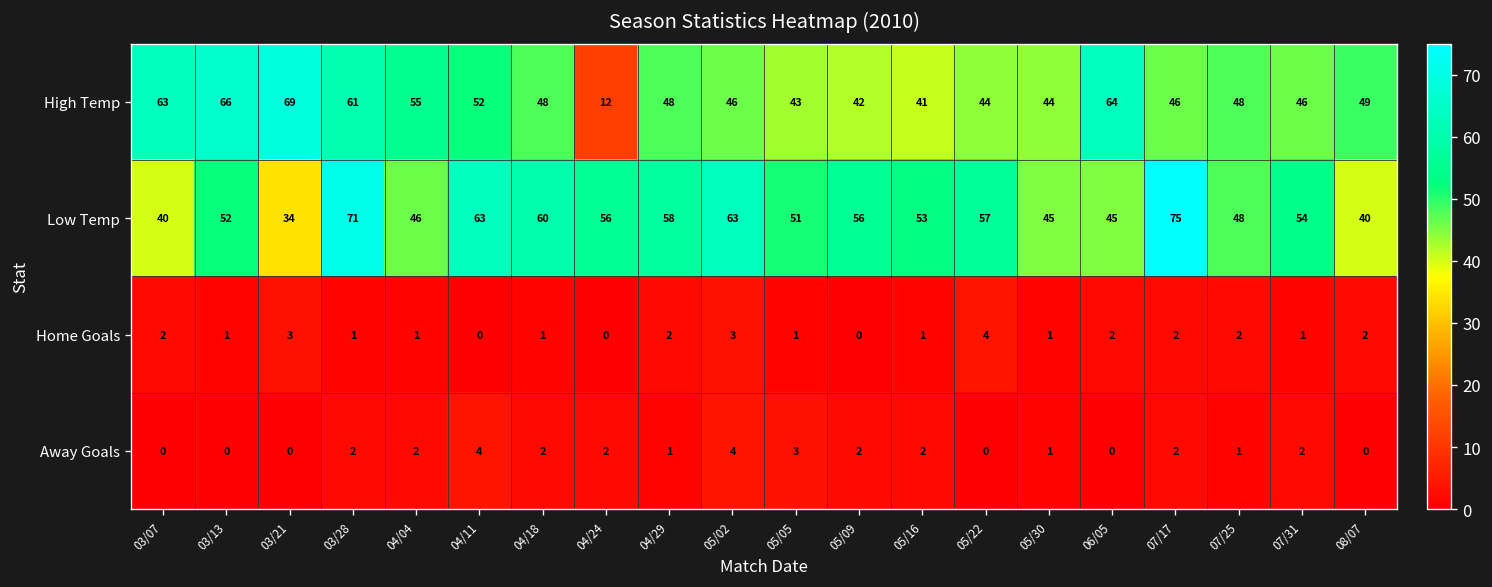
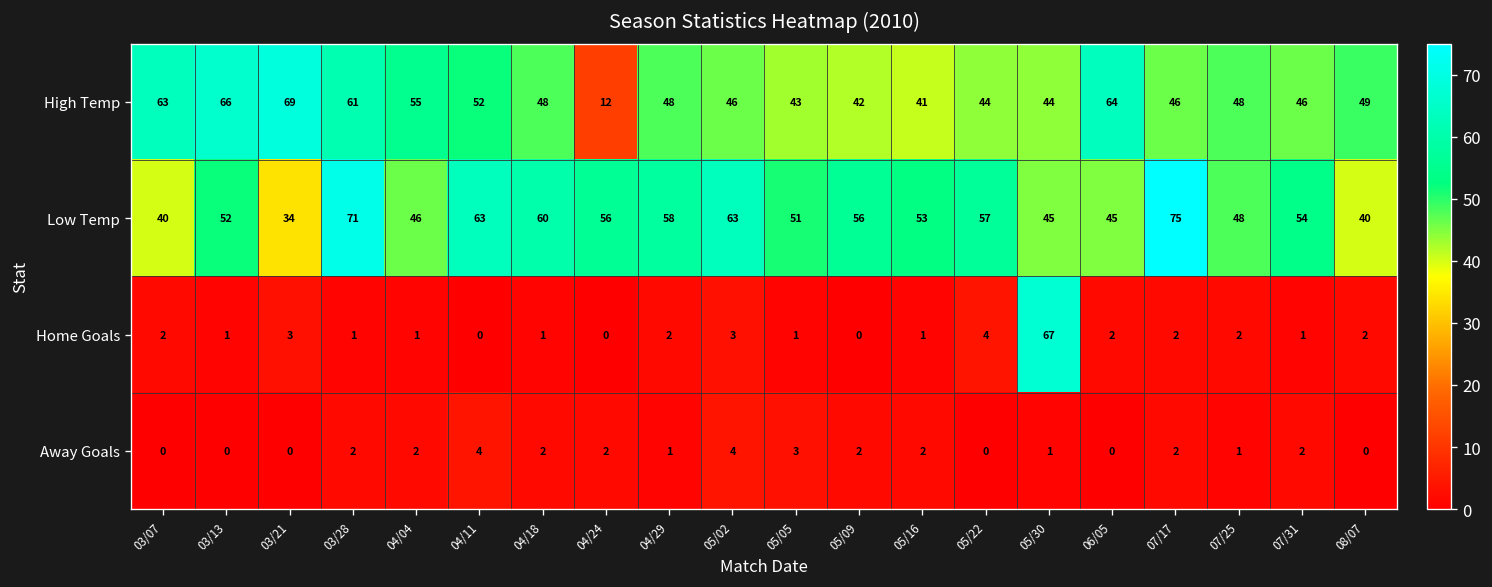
  {
    "High Temp": {
      "03/07": 63,
      "03/13": 66,
      "03/21": 69,
      "03/28": 61,
      "04/04": 55,
      "04/11": 52,
      "04/18": 48,
      "04/24": 12,
      "04/29": 48,
      "05/02": 46,
      "05/05": 43,
      "05/09": 42,
      "05/16": 41,
      "05/22": 44,
      "05/30": 44,
      "06/05": 64,
      "07/17": 46,
      "07/25": 48,
      "07/31": 46,
      "08/07": 49
    },
    "Low Temp": {
      "03/07": 40,
      "03/13": 52,
      "03/21": 34,
      "03/28": 71,
      "04/04": 46,
      "04/11": 63,
      "04/18": 60,
      "04/24": 56,
      "04/29": 58,
      "05/02": 63,
      "05/05": 51,
      "05/09": 56,
      "05/16": 53,
      "05/22": 57,
      "05/30": 45,
      "06/05": 45,
      "07/17": 75,
      "07/25": 48,
      "07/31": 54,
      "08/07": 40
    },
    "Home Goals": {
      "03/07": 2,
      "03/13": 1,
      "03/21": 3,
      "03/28": 1,
      "04/04": 1,
      "04/11": 0,
      "04/18": 1,
      "04/24": 0,
      "04/29": 2,
      "05/02": 3,
      "05/05": 1,
      "05/09": 0,
      "05/16": 1,
      "05/22": 4,
-     "05/30": 1,
+     "05/30": 67,
      "06/05": 2,
      "07/17": 2,
      "07/25": 2,
      "07/31": 1,
      "08/07": 2
    },
    "Away Goals": {
      "03/07": 0,
      "03/13": 0,
      "03/21": 0,
      "03/28": 2,
      "04/04": 2,
      "04/11": 4,
      "04/18": 2,
      "04/24": 2,
      "04/29": 1,
      "05/02": 4,
      "05/05": 3,
      "05/09": 2,
      "05/16": 2,
      "05/22": 0,
      "05/30": 1,
      "06/05": 0,
      "07/17": 2,
      "07/25": 1,
      "07/31": 2,
      "08/07": 0
    }
  }
